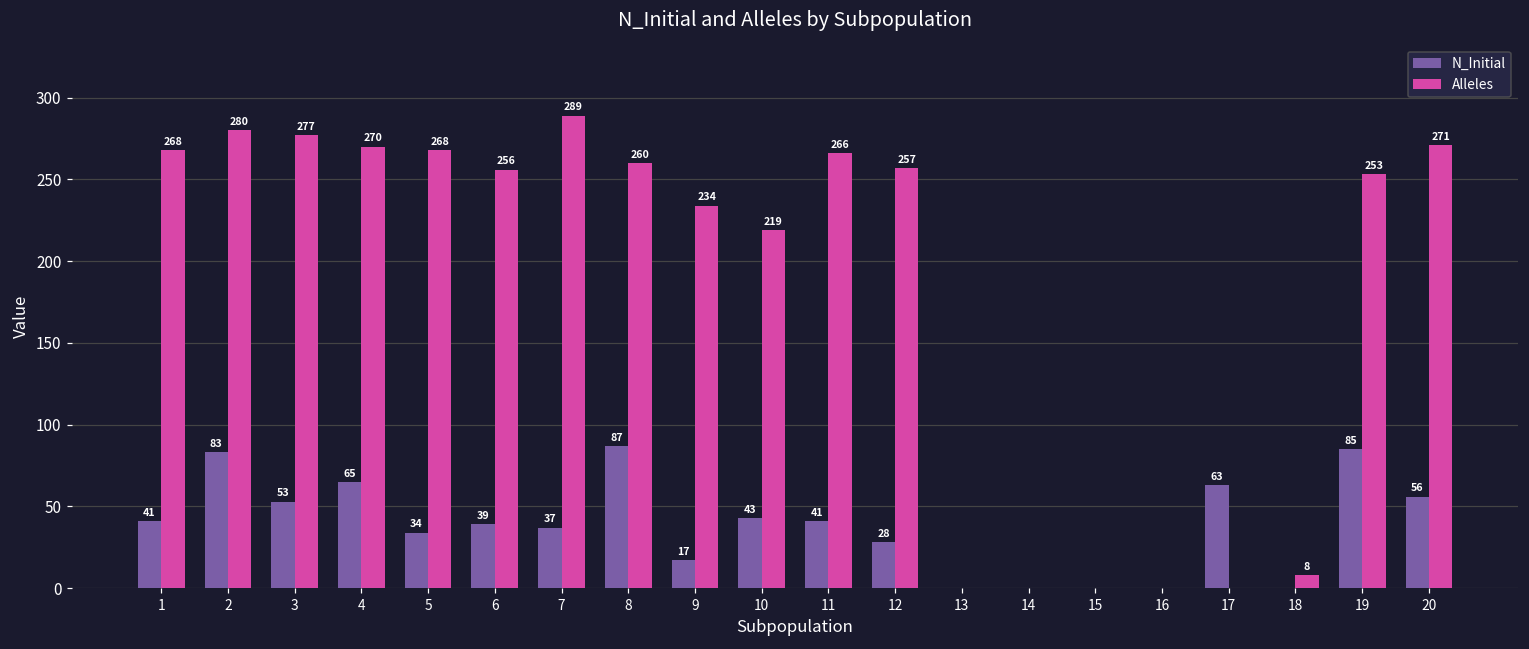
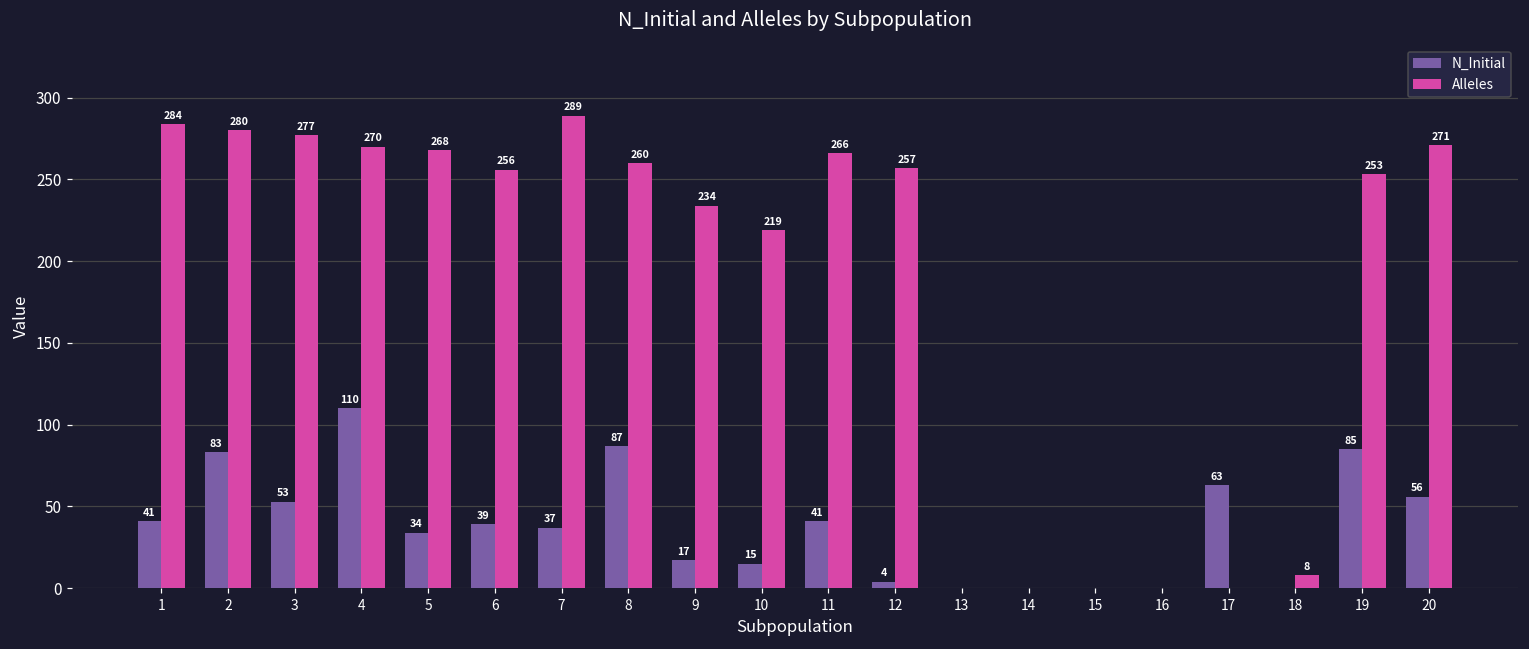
  {
    "N_Initial": {
      "1": 41,
      "2": 83,
      "3": 53,
-     "4": 65,
+     "4": 110,
      "5": 34,
      "6": 39,
      "7": 37,
      "8": 87,
      "9": 17,
-     "10": 43,
+     "10": 15,
      "11": 41,
-     "12": 28,
+     "12": 4,
      "17": 63,
      "19": 85,
      "20": 56
    },
    "Alleles": {
-     "1": 268,
+     "1": 284,
      "2": 280,
      "3": 277,
      "4": 270,
      "5": 268,
      "6": 256,
      "7": 289,
      "8": 260,
      "9": 234,
      "10": 219,
      "11": 266,
      "12": 257,
      "18": 8,
      "19": 253,
      "20": 271
    }
  }
